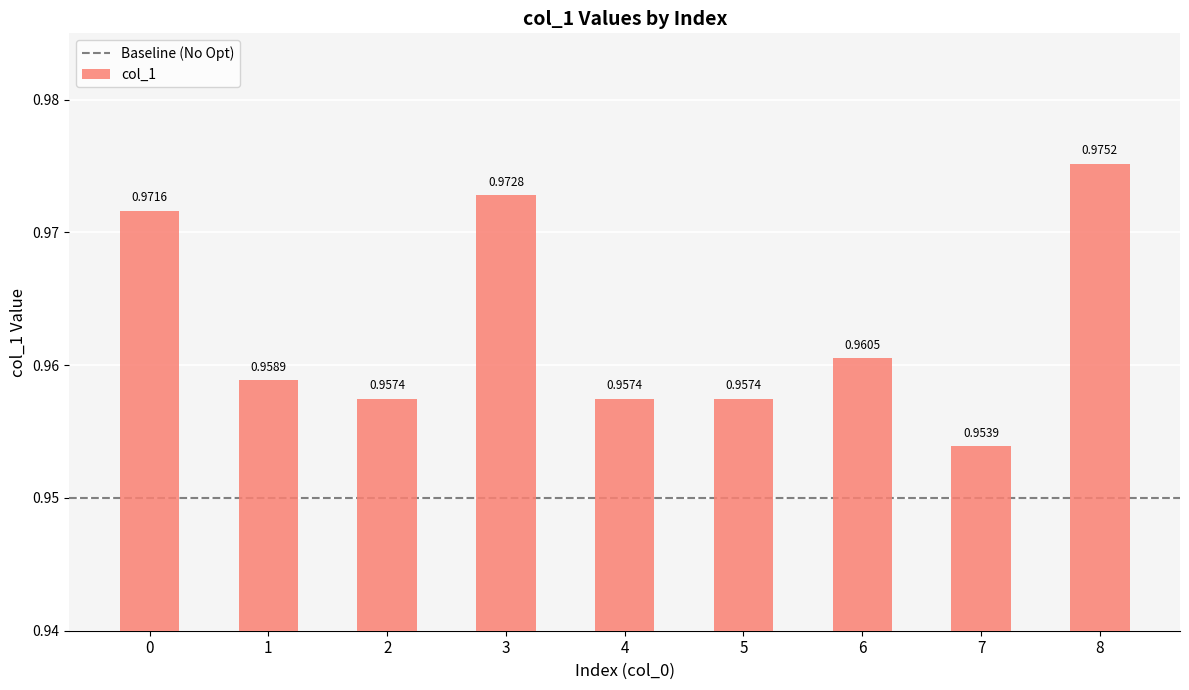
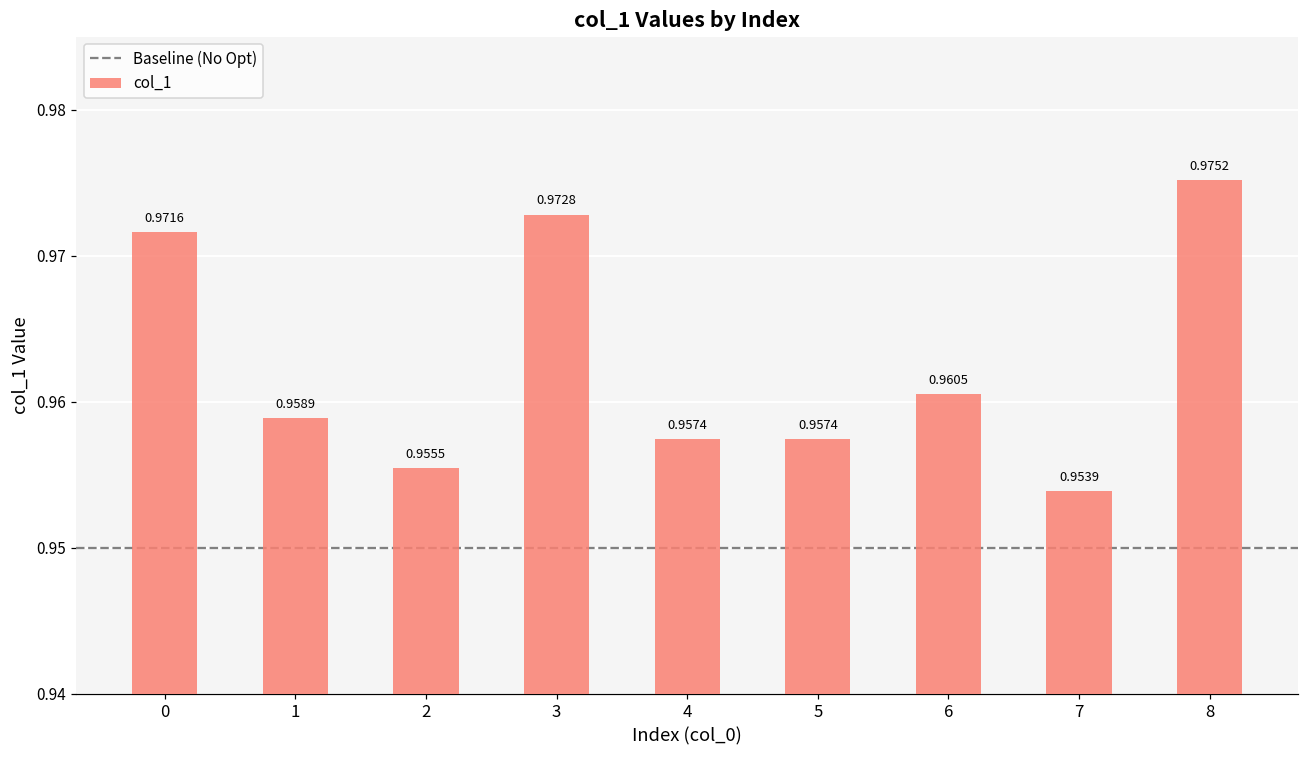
  {
    "0": 0.9716,
    "1": 0.9589,
-   "2": 0.9574,
+   "2": 0.9555,
    "3": 0.9728,
    "4": 0.9574,
    "5": 0.9574,
    "6": 0.9605,
    "7": 0.9539,
    "8": 0.9752
  }
